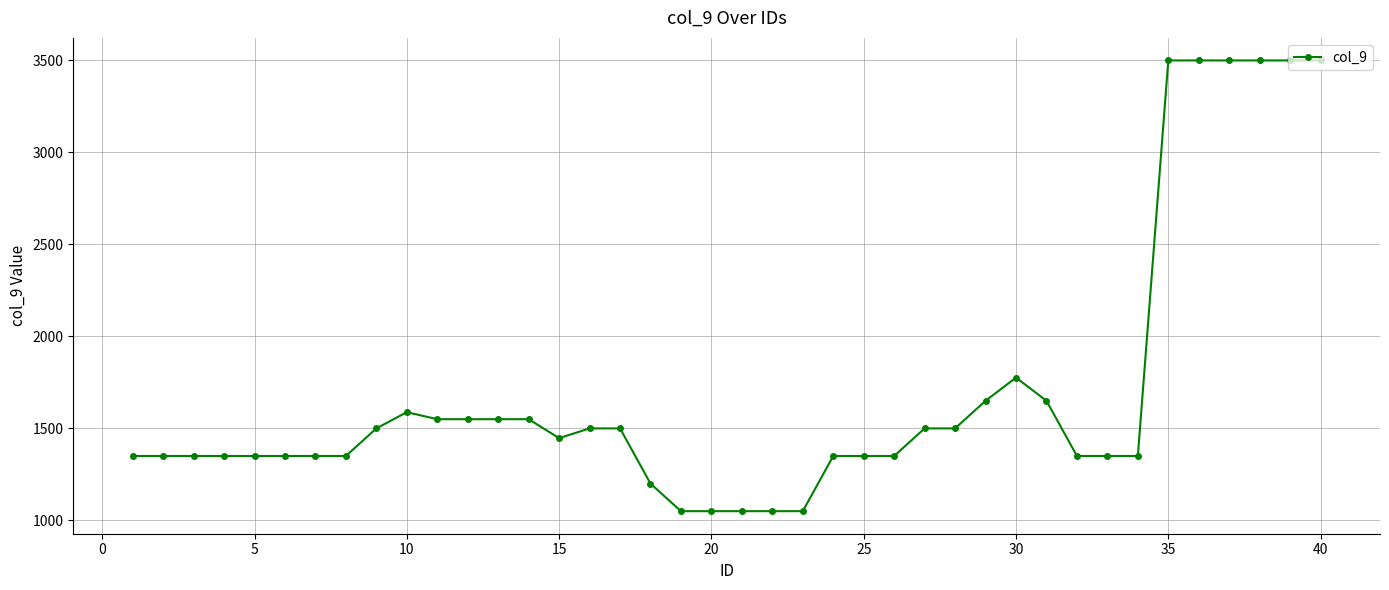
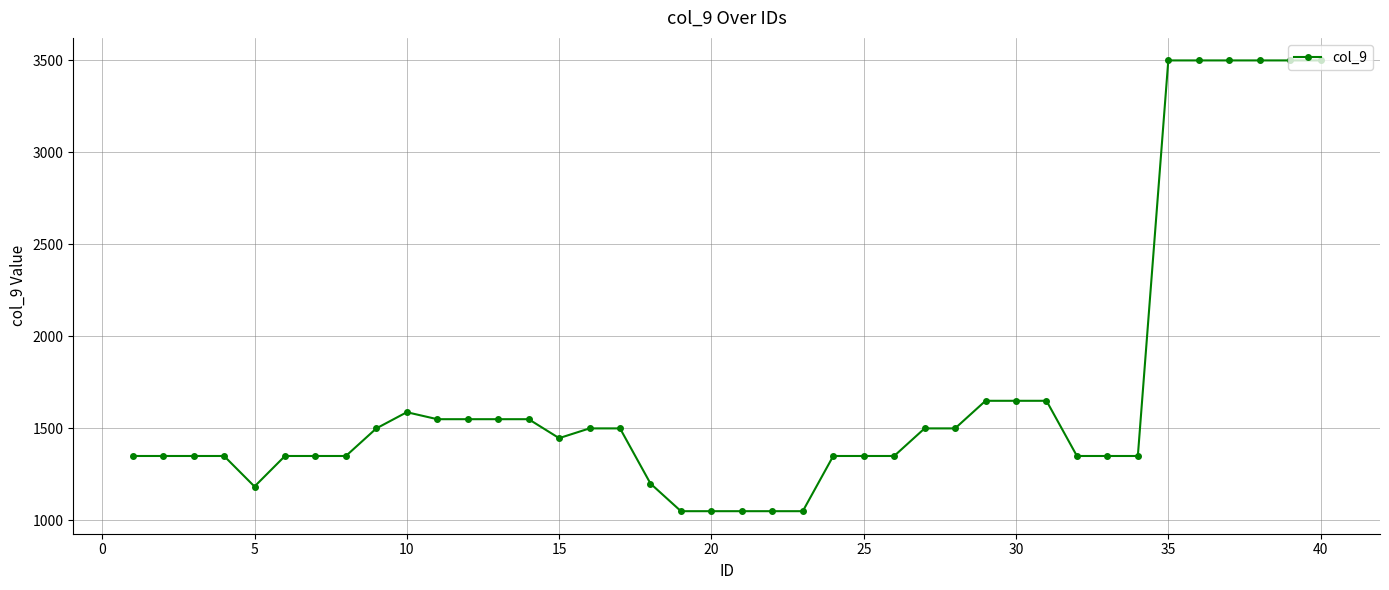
  {
-   "5": 1350,
+   "5": 1180,
    "10": 1590,
    "15": 1450,
    "20": 1050,
    "25": 1350,
-   "30": 1780,
+   "30": 1650,
    "35": 3500
  }
